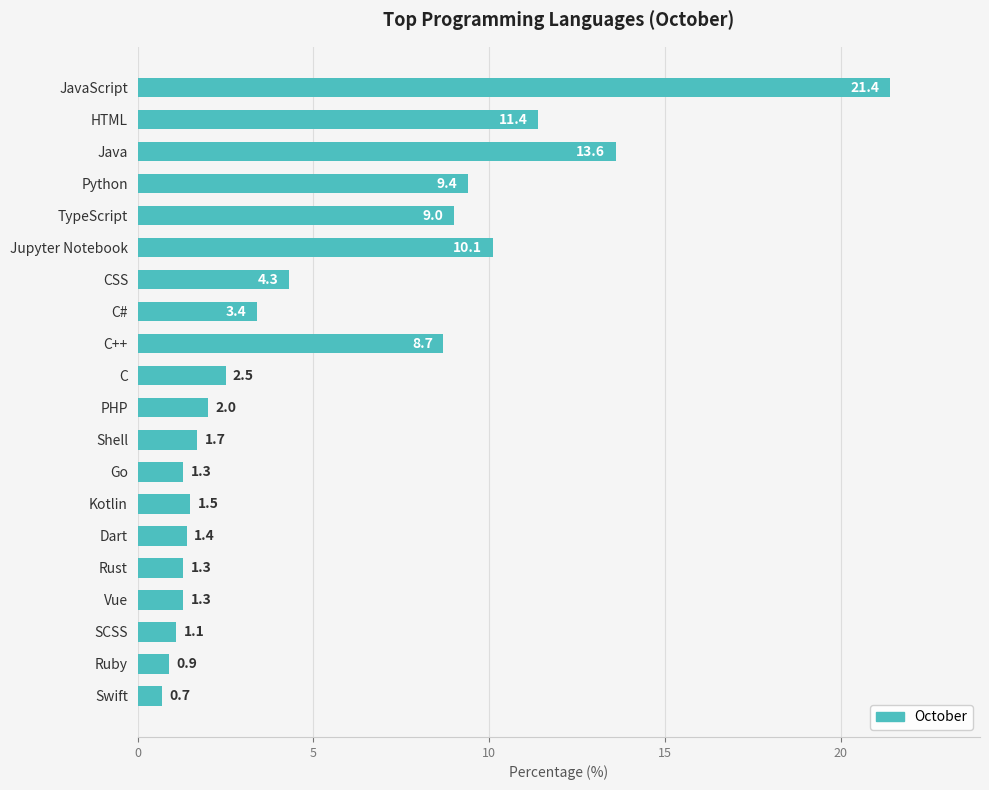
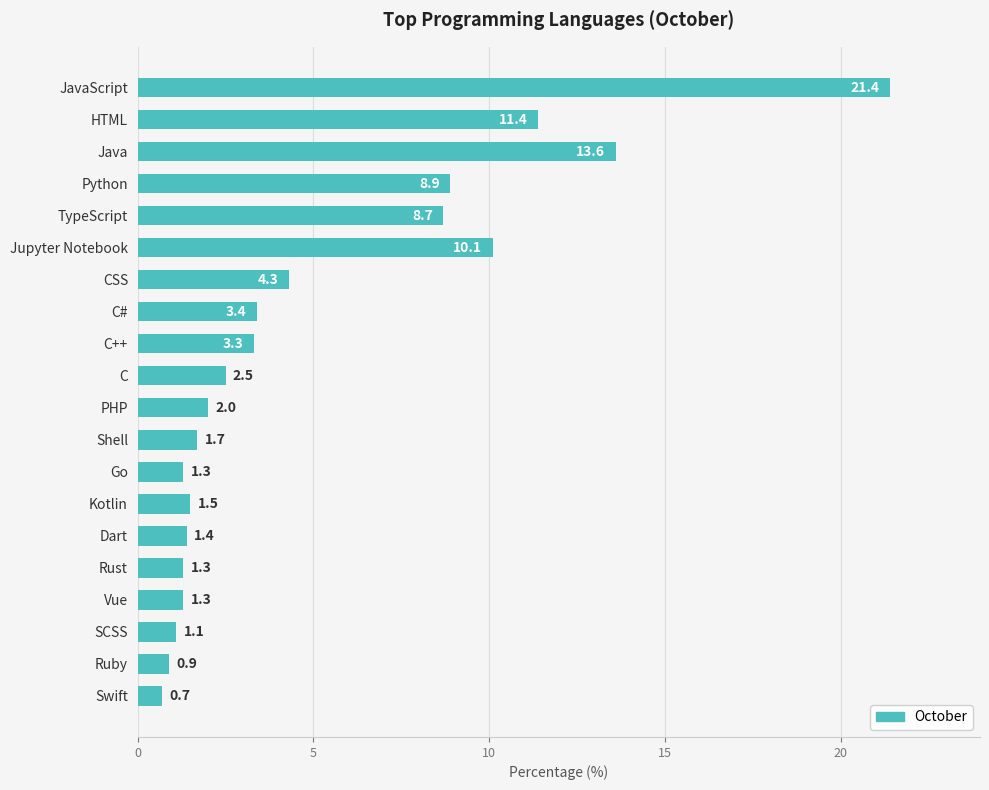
  {
    "JavaScript": 21.4,
    "HTML": 11.4,
    "Java": 13.6,
-   "Python": 9.4,
-   "TypeScript": 9.0,
+   "Python": 8.9,
+   "TypeScript": 8.7,
    "Jupyter Notebook": 10.1,
    "CSS": 4.3,
    "C#": 3.4,
-   "C++": 8.7,
+   "C++": 3.3,
    "C": 2.5,
    "PHP": 2.0,
    "Shell": 1.7,
    "Go": 1.3,
    "Kotlin": 1.5,
    "Dart": 1.4,
    "Rust": 1.3,
    "Vue": 1.3,
    "SCSS": 1.1,
    "Ruby": 0.9,
    "Swift": 0.7
  }
